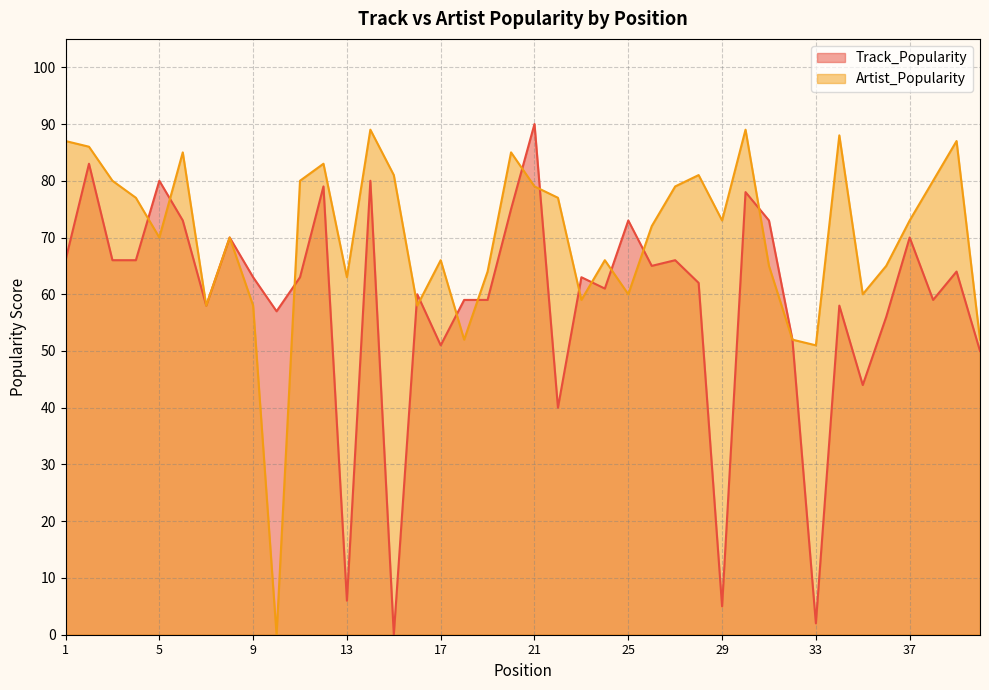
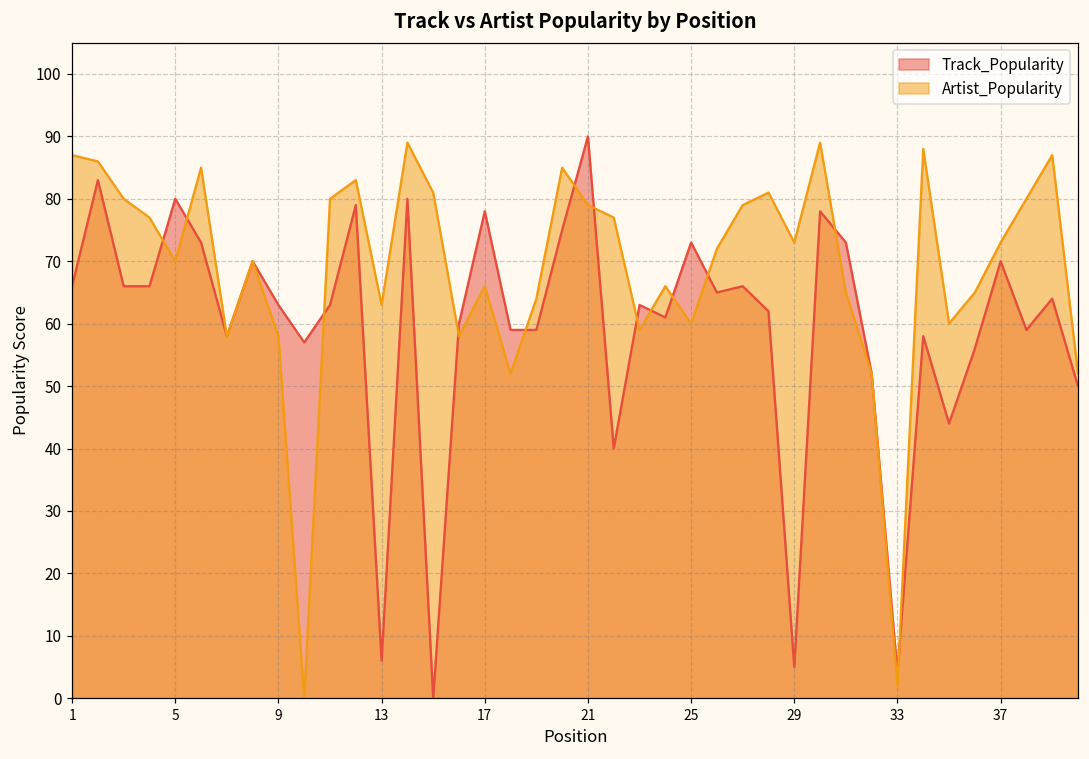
  {
    "Track_Popularity": {
      "1": 66,
      "5": 80,
      "9": 63,
      "13": 6,
-     "17": 51,
+     "17": 78,
      "21": 90,
      "25": 73,
      "29": 5,
-     "33": 2,
+     "33": 4,
      "37": 70
    },
    "Artist_Popularity": {
      "1": 87,
      "5": 70,
      "9": 58,
      "13": 63,
      "17": 66,
      "21": 79,
      "25": 60,
      "29": 73,
-     "33": 51,
+     "33": 2,
      "37": 73
    }
  }
